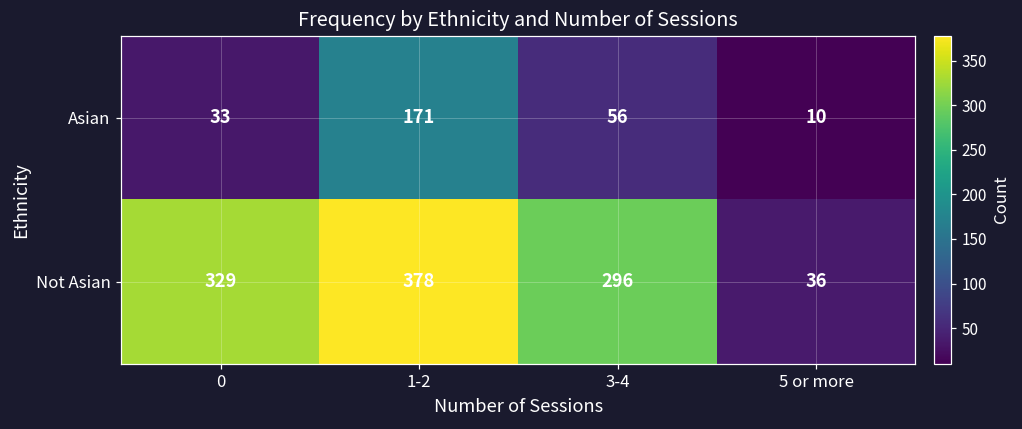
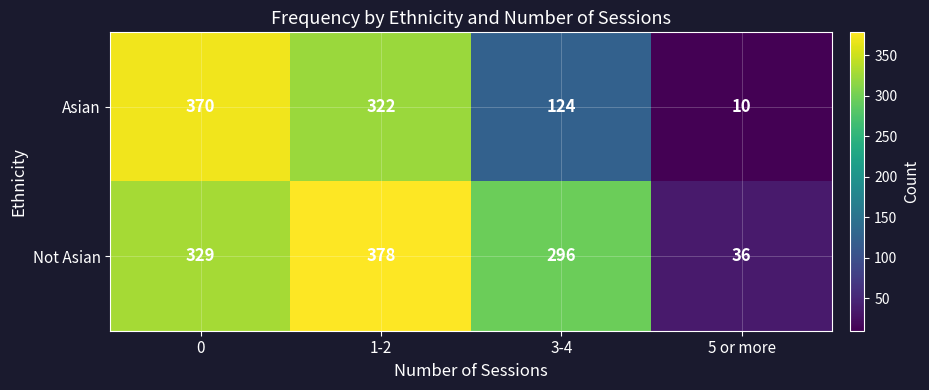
  {
    "Asian": {
-     "0": 33,
-     "1-2": 171,
-     "3-4": 56,
+     "0": 370,
+     "1-2": 322,
+     "3-4": 124,
      "5 or more": 10
    },
    "Not Asian": {
      "0": 329,
      "1-2": 378,
      "3-4": 296,
      "5 or more": 36
    }
  }
